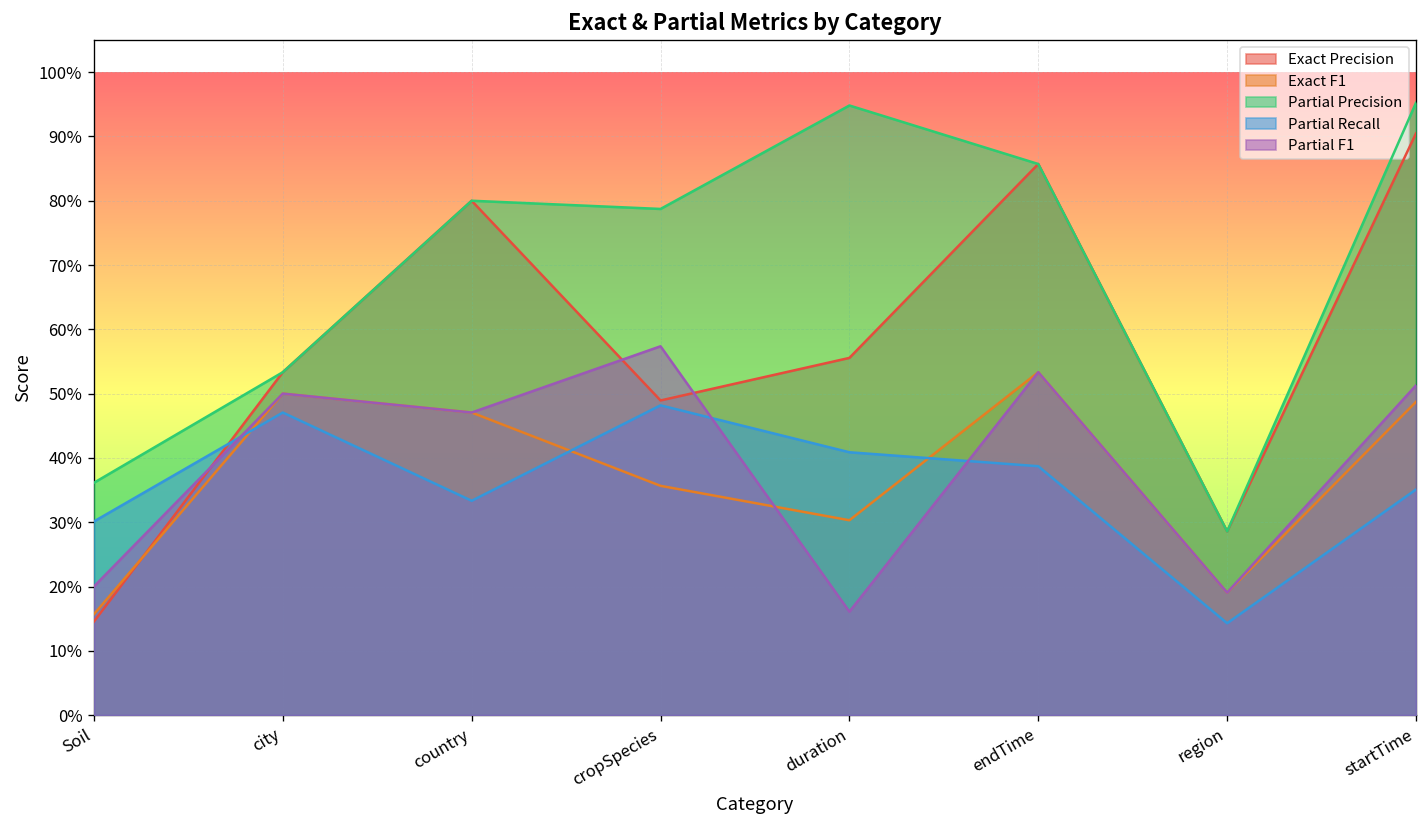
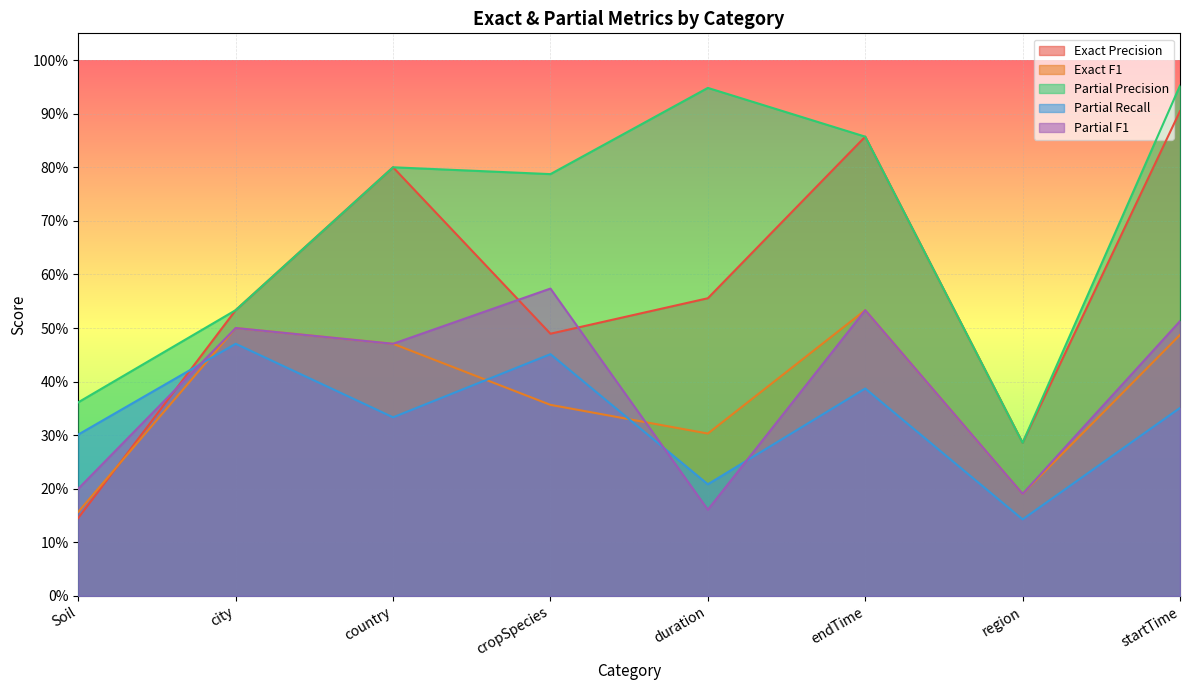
  {
    "Partial Precision": {
      "Soil": "36%",
      "cropSpecies": "79%",
      "duration": "95%",
      "startTime": "95%"
    },
    "Partial Recall": {
      "Soil": "30%",
      "city": "47%",
      "country": "33%",
-     "cropSpecies": "48%",
-     "duration": "41%",
+     "cropSpecies": "45%",
+     "duration": "21%",
      "endTime": "39%",
      "region": "14%",
      "startTime": "35%"
    },
    "Partial F1": {
      "Soil": "20%",
      "cropSpecies": "57%",
      "duration": "16%",
      "startTime": "51%"
    }
  }
